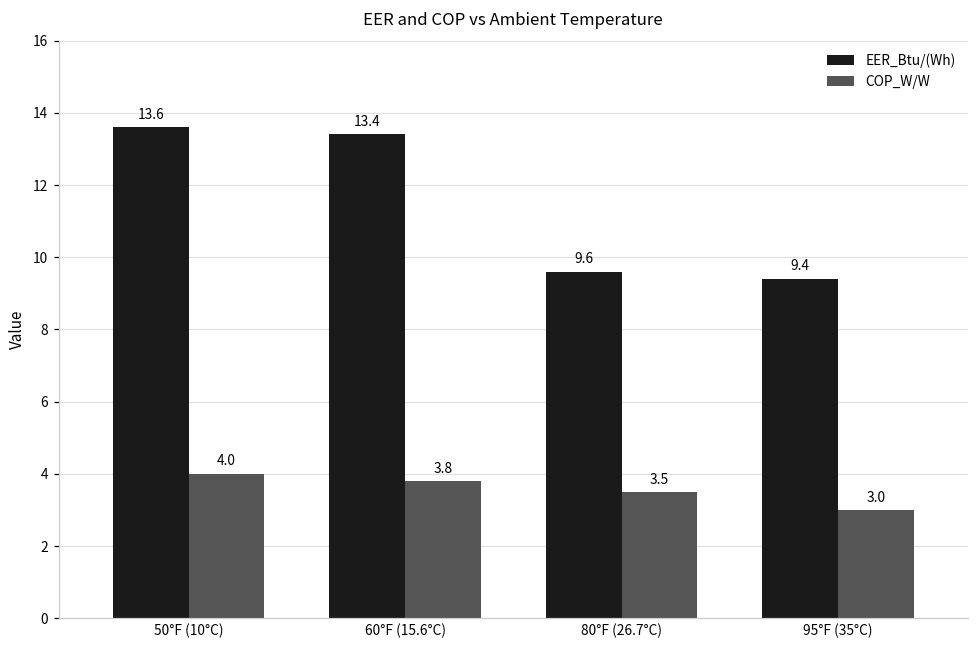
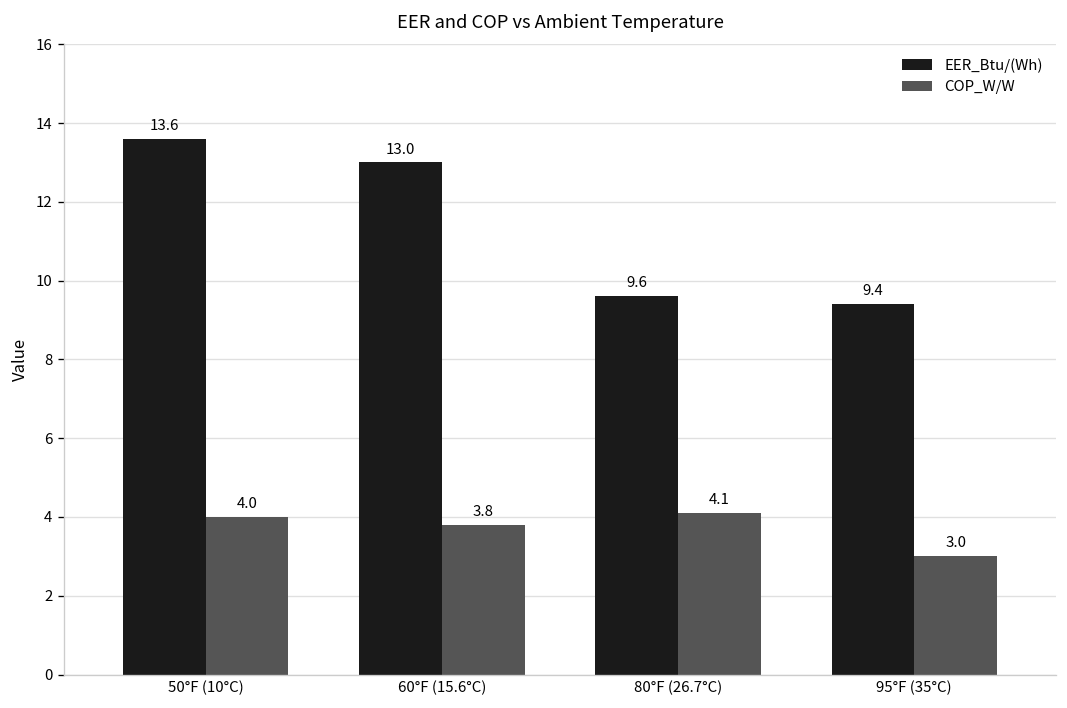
  {
    "EER_Btu/(Wh)": {
      "50°F (10°C)": 13.6,
-     "60°F (15.6°C)": 13.4,
+     "60°F (15.6°C)": 13.0,
      "80°F (26.7°C)": 9.6,
      "95°F (35°C)": 9.4
    },
    "COP_W/W": {
      "50°F (10°C)": 4.0,
      "60°F (15.6°C)": 3.8,
-     "80°F (26.7°C)": 3.5,
+     "80°F (26.7°C)": 4.1,
      "95°F (35°C)": 3.0
    }
  }
